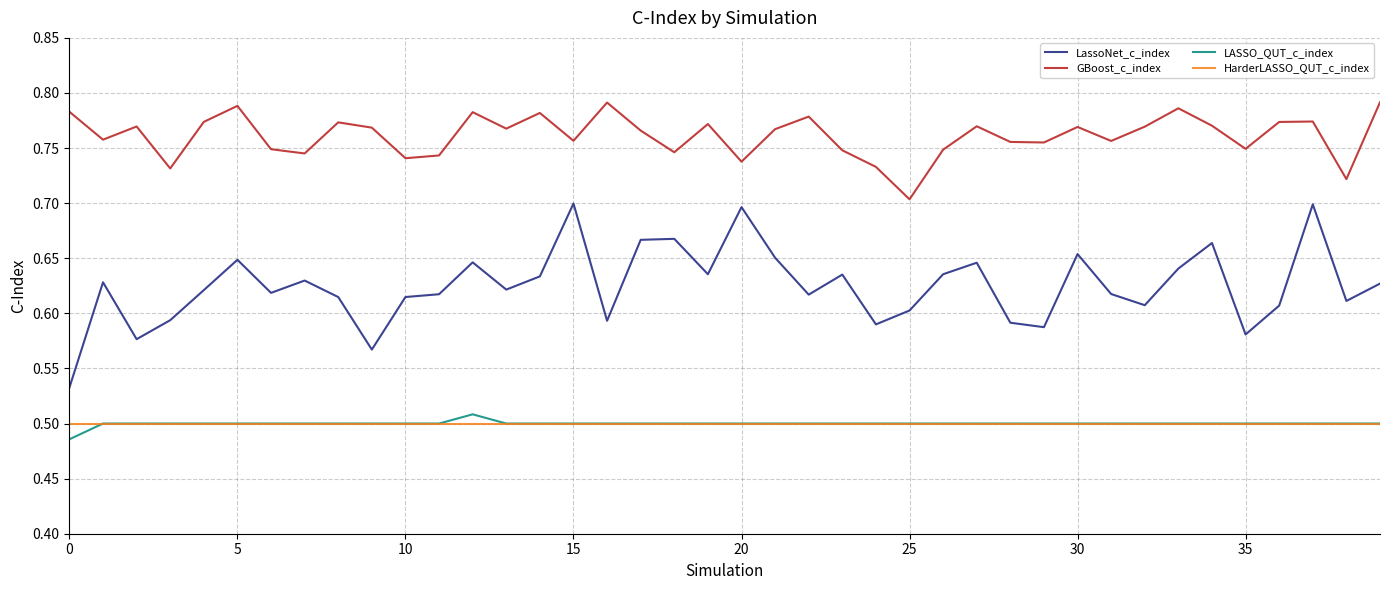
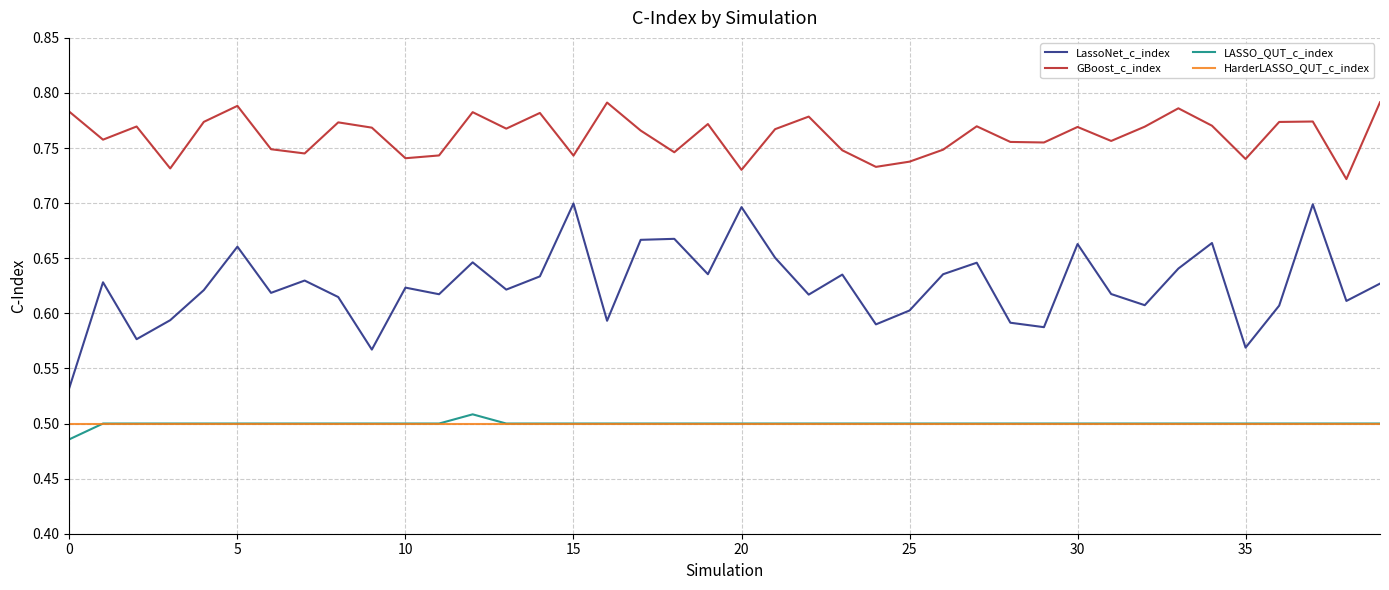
  {
    "LassoNet_c_index": {
      "0": 0.533,
-     "5": 0.649,
-     "10": 0.615,
+     "5": 0.661,
+     "10": 0.623,
      "15": 0.700,
      "20": 0.696,
      "25": 0.603,
-     "30": 0.654,
-     "35": 0.581
+     "30": 0.663,
+     "35": 0.569
    },
    "GBoost_c_index": {
      "0": 0.783,
      "5": 0.788,
      "10": 0.741,
-     "15": 0.757,
-     "20": 0.738,
-     "25": 0.703,
+     "15": 0.743,
+     "20": 0.730,
+     "25": 0.738,
      "30": 0.769,
-     "35": 0.749
+     "35": 0.740
    },
    "LASSO_QUT_c_index": {
      "0": 0.486
    },
    "HarderLASSO_QUT_c_index": {
      "0": 0.500
    }
  }
